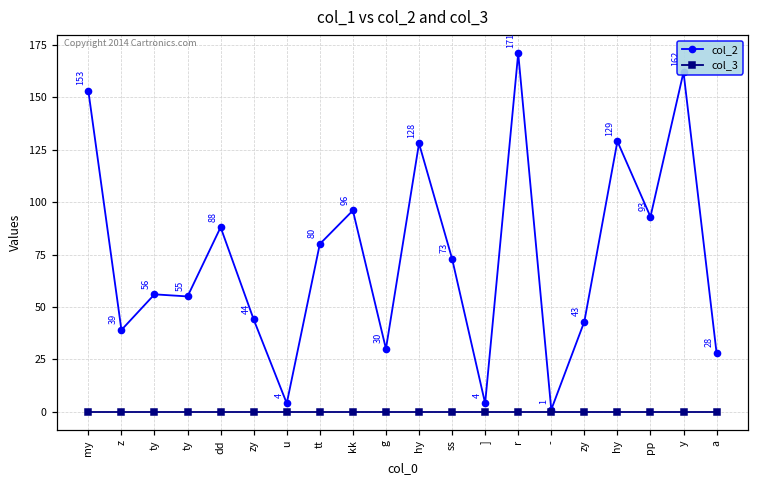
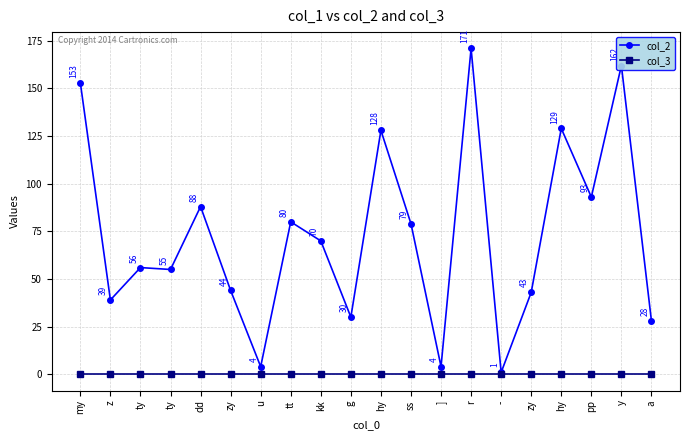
  {
    "col_2": {
      "my": 153,
      "z": 39,
      "dd": 88,
      "u": 4,
      "tt": 80,
-     "kk": 96,
+     "kk": 70,
      "g": 30,
-     "ss": 73,
+     "ss": 79,
      "]": 4,
      "r": 171,
      "pp": 93,
      "a": 28
    },
    "col_3": {
      "my": 0,
      "z": 0,
      "dd": 0,
      "u": 0,
      "tt": 0,
      "kk": 0,
      "g": 0,
      "ss": 0,
      "]": 0,
      "r": 0,
      "pp": 0,
      "y": 0,
      "a": 0
    }
  }
